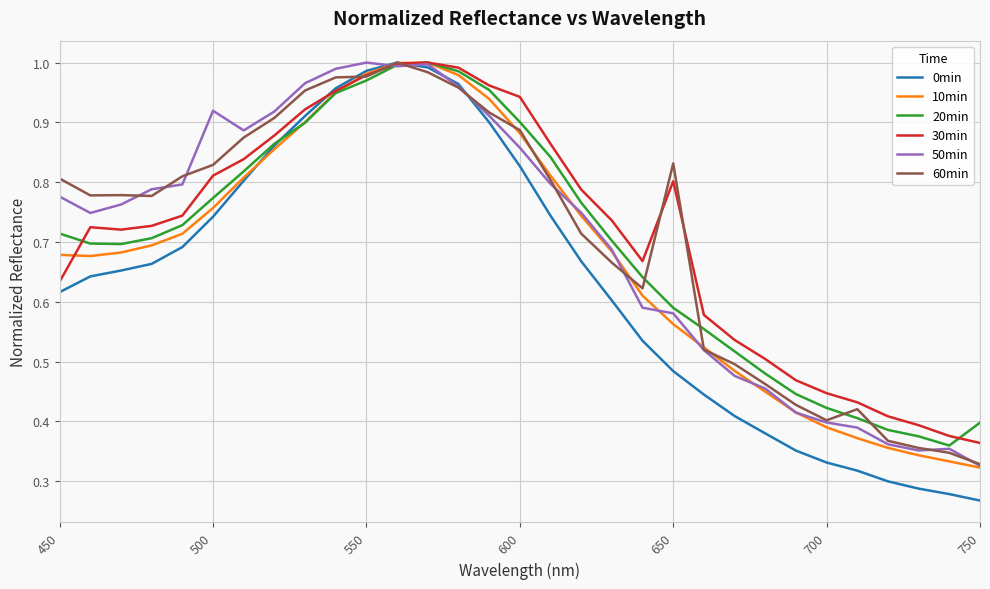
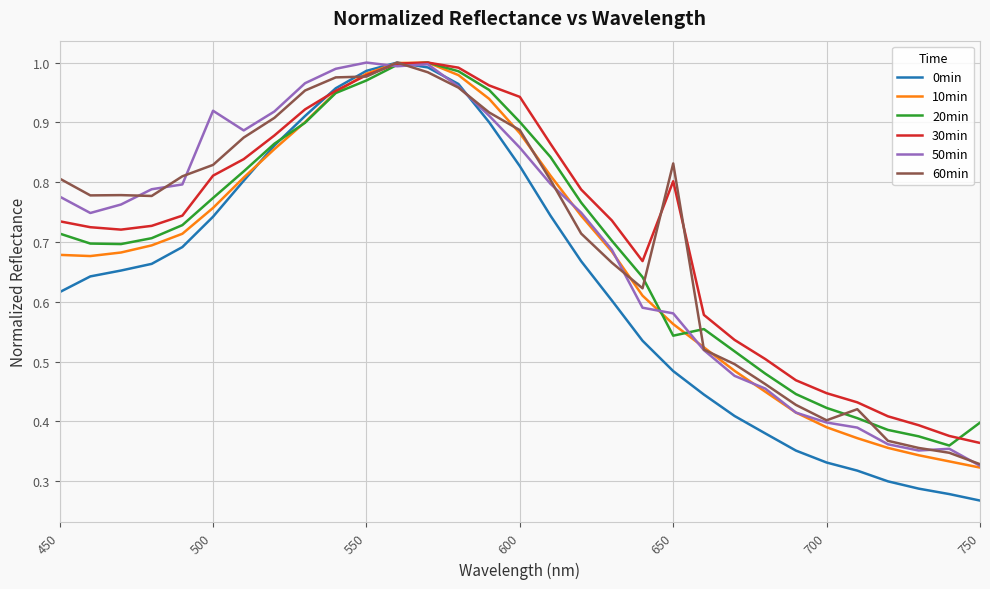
  {
    "0min": {
      "450": 0.62,
      "500": 0.74,
      "550": 0.99,
      "600": 0.83,
      "650": 0.48,
      "700": 0.33,
      "750": 0.27
    },
    "10min": {
      "450": 0.68,
      "500": 0.76,
      "600": 0.88,
      "650": 0.56,
      "700": 0.39
    },
    "20min": {
      "450": 0.71,
      "500": 0.77,
      "550": 0.97,
      "600": 0.90,
-     "650": 0.59,
+     "650": 0.54,
      "700": 0.42,
      "750": 0.40
    },
    "30min": {
-     "450": 0.63,
+     "450": 0.73,
      "500": 0.81,
      "600": 0.94,
      "650": 0.80,
      "700": 0.45,
      "750": 0.36
    },
    "50min": {
      "450": 0.78,
      "500": 0.92,
      "550": 1.00,
      "600": 0.86,
      "650": 0.58
    },
    "60min": {
      "450": 0.81,
      "500": 0.83,
      "600": 0.89,
      "650": 0.83
    }
  }
